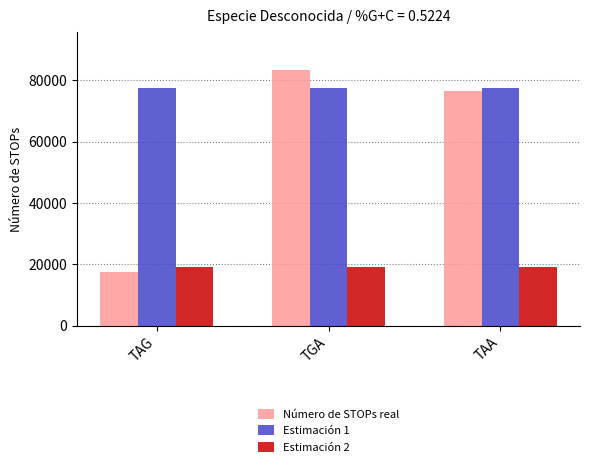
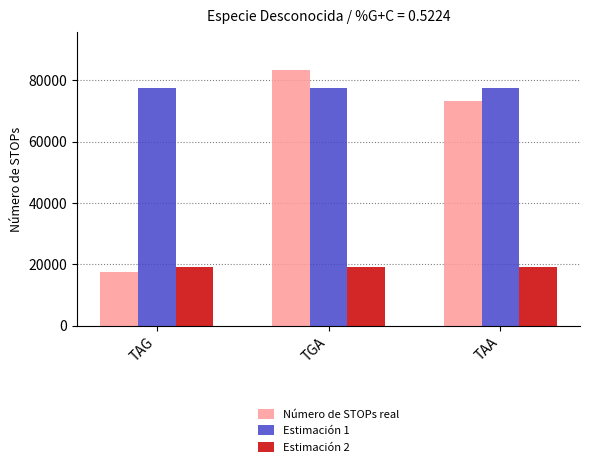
  {
    "Número de STOPs real": {
      "TAG": 18000,
      "TGA": 83000,
-     "TAA": 77000
+     "TAA": 73000
    },
    "Estimación 1": {
      "TAG": 77000,
      "TGA": 77000,
      "TAA": 77000
    },
    "Estimación 2": {
      "TAG": 19000,
      "TGA": 19000,
      "TAA": 19000
    }
  }
